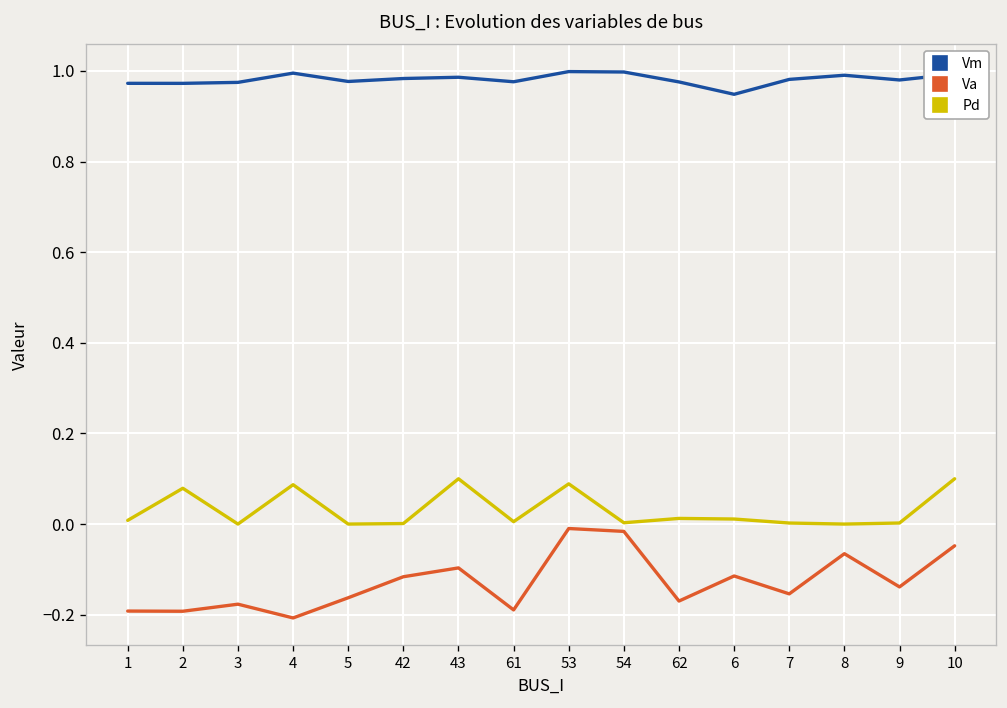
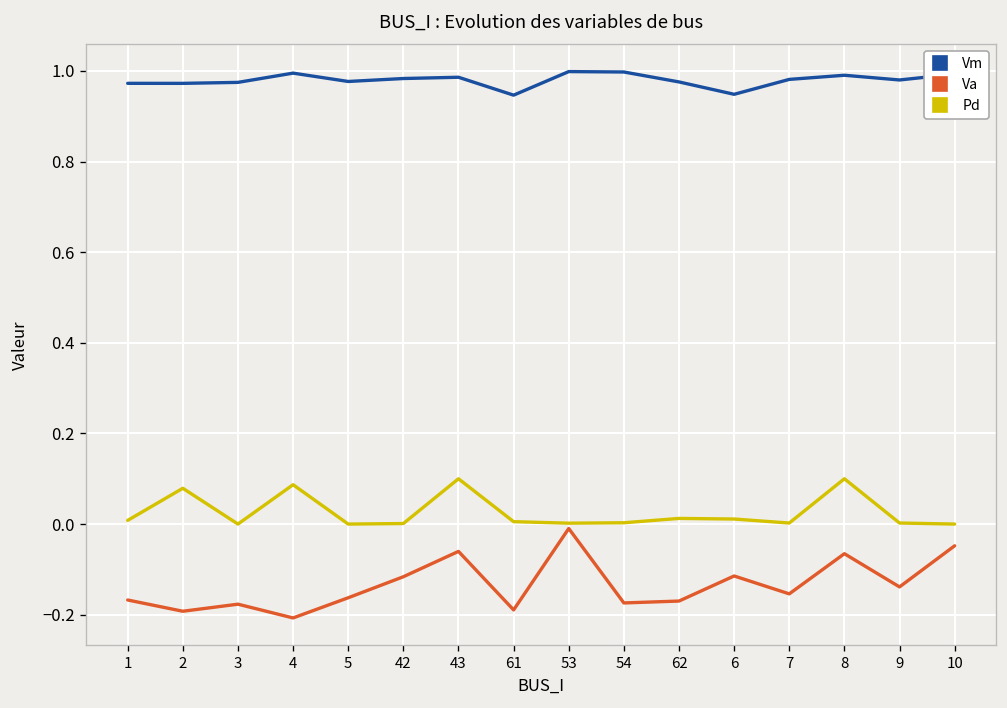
  {
    "Vm": {
      "1": 0.97,
      "2": 0.97,
      "3": 0.97,
      "4": 1.00,
      "5": 0.98,
      "42": 0.98,
      "43": 0.99,
-     "61": 0.98,
+     "61": 0.95,
      "53": 1.00,
      "54": 1.00,
      "62": 0.98,
      "6": 0.95,
      "7": 0.98,
      "8": 0.99,
      "9": 0.98
    },
    "Va": {
-     "1": -0.19,
+     "1": -0.17,
      "2": -0.19,
      "3": -0.18,
      "4": -0.21,
      "5": -0.16,
      "42": -0.12,
-     "43": -0.10,
+     "43": -0.06,
      "61": -0.19,
      "53": -0.01,
-     "54": -0.02,
+     "54": -0.17,
      "62": -0.17,
      "6": -0.11,
      "7": -0.15,
      "8": -0.07,
      "9": -0.14,
      "10": -0.05
    },
    "Pd": {
      "1": 0.01,
      "2": 0.08,
      "3": 0.00,
      "4": 0.09,
      "5": 0.00,
      "42": 0.00,
      "43": 0.10,
      "61": 0.01,
-     "53": 0.09,
+     "53": 0.00,
      "54": 0.00,
      "62": 0.01,
      "6": 0.01,
      "7": 0.00,
-     "8": 0.0,
+     "8": 0.1,
      "9": 0.00,
-     "10": 0.1
+     "10": 0.0
    }
  }
